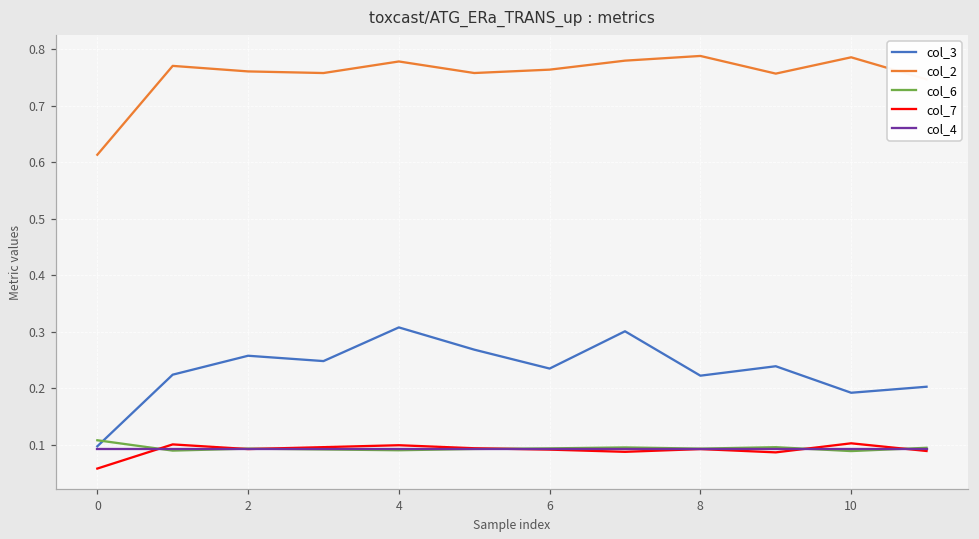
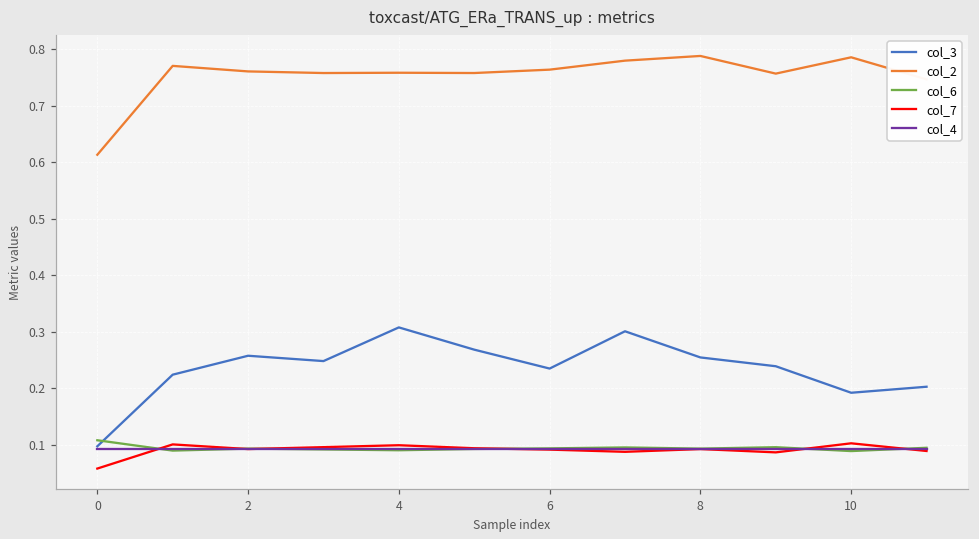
  {
    "col_3": {
      "2": 0.26,
      "4": 0.31,
      "6": 0.23,
-     "8": 0.22,
+     "8": 0.25,
      "10": 0.19
    },
    "col_2": {
      "0": 0.61,
      "2": 0.76,
-     "4": 0.78,
+     "4": 0.76,
      "6": 0.76,
      "8": 0.79,
      "10": 0.79
    },
    "col_6": {
      "0": 0.11
    },
    "col_7": {
      "0": 0.06,
      "4": 0.10,
      "10": 0.10
    }
  }
